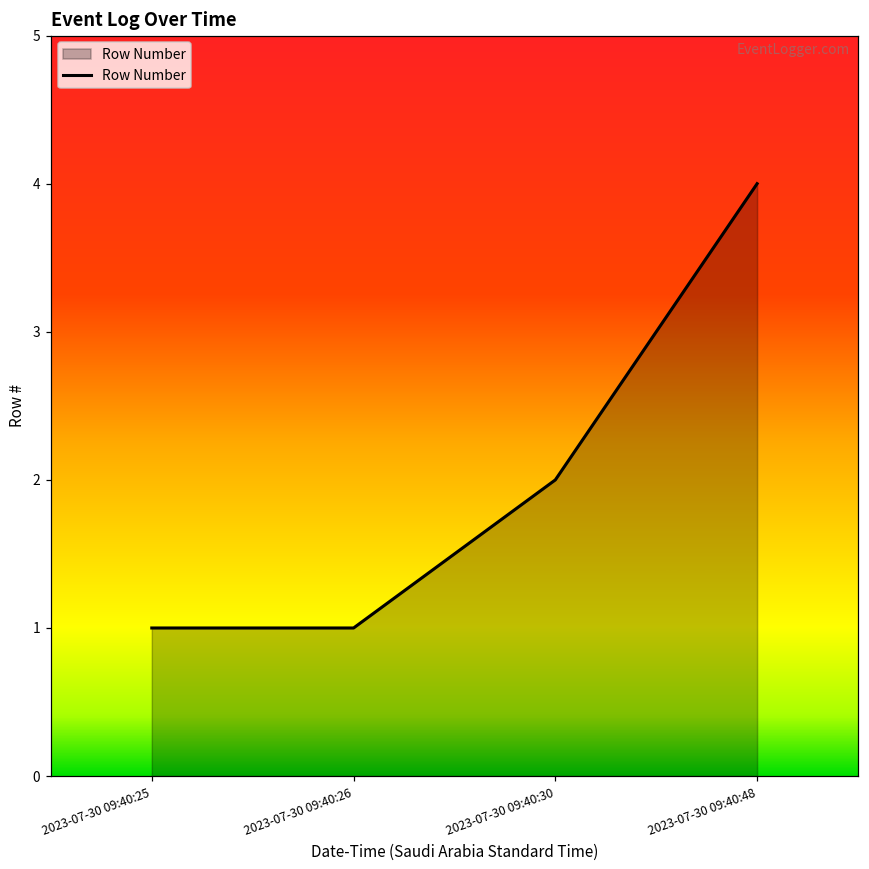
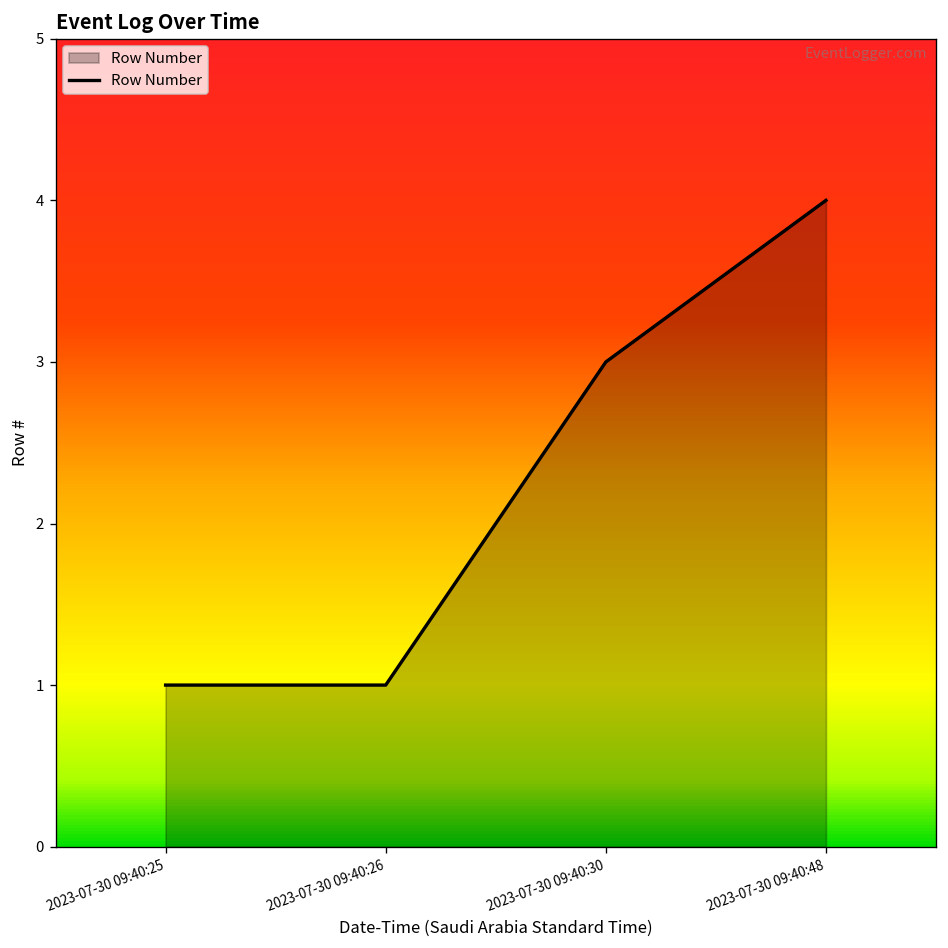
  {
    "2023-07-30 09:40:25": 1,
    "2023-07-30 09:40:26": 1,
-   "2023-07-30 09:40:30": 2,
+   "2023-07-30 09:40:30": 3,
    "2023-07-30 09:40:48": 4
  }
